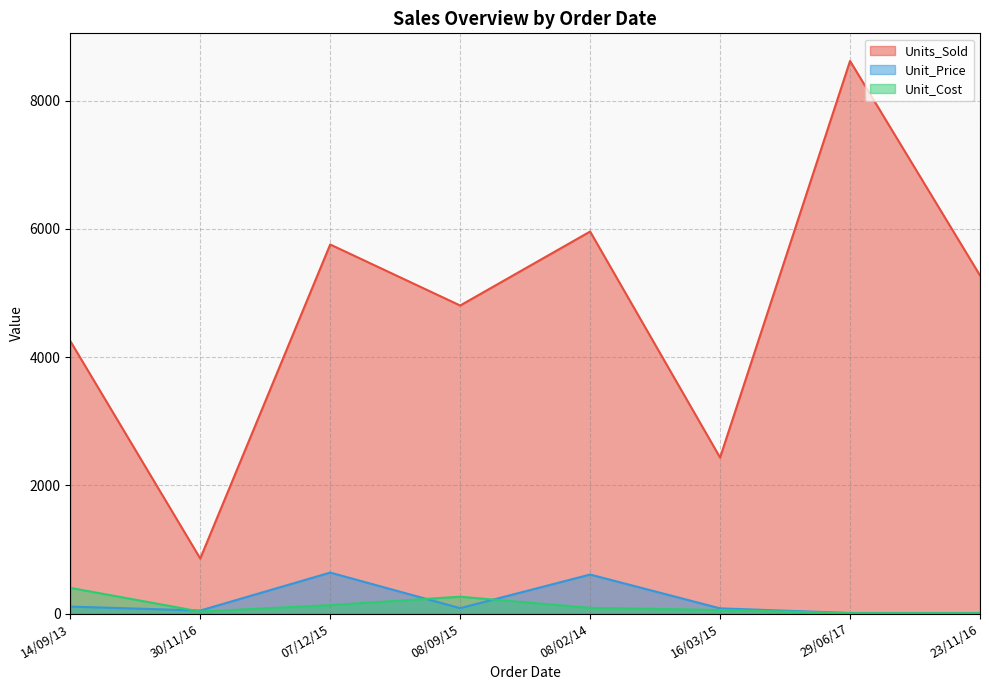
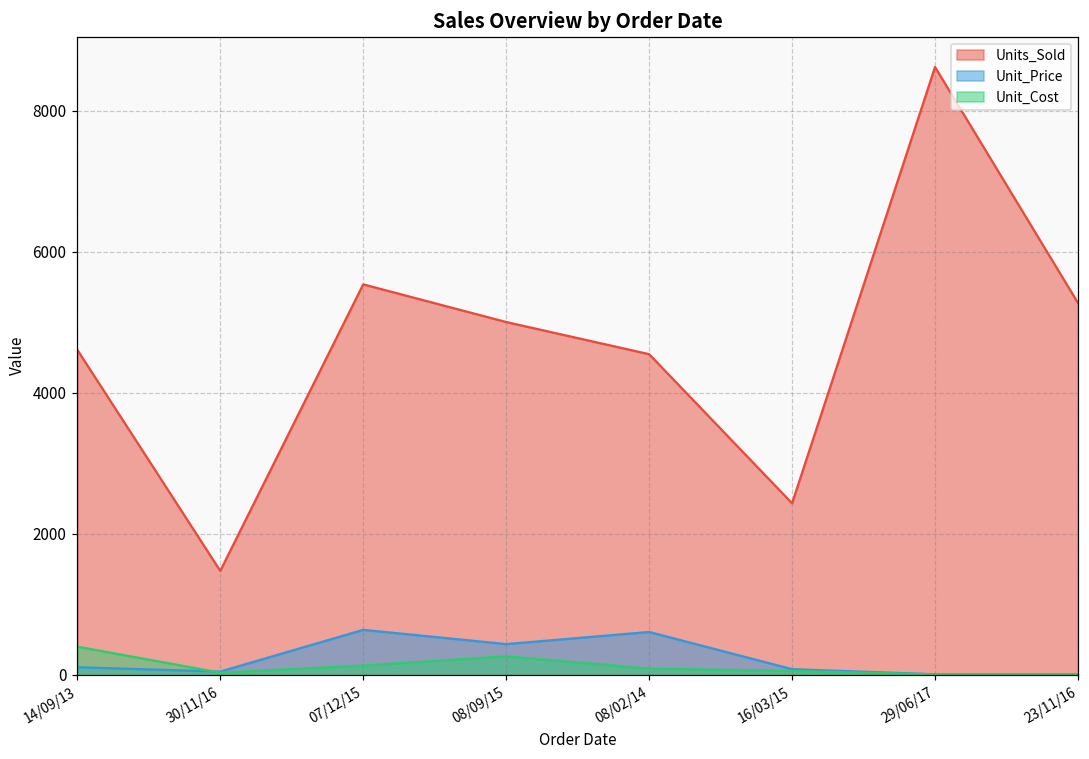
  {
    "Units_Sold": {
-     "14/09/13": 4300,
-     "30/11/16": 900,
-     "07/12/15": 5800,
-     "08/09/15": 4800,
-     "08/02/14": 6000,
+     "14/09/13": 4600,
+     "30/11/16": 1500,
+     "07/12/15": 5500,
+     "08/09/15": 5000,
+     "08/02/14": 4500,
      "16/03/15": 2400,
      "29/06/17": 8600,
      "23/11/16": 5300
    },
    "Unit_Price": {
      "14/09/13": 100,
      "07/12/15": 600,
-     "08/09/15": 100,
+     "08/09/15": 400,
      "08/02/14": 600
    },
    "Unit_Cost": {
      "14/09/13": 400,
      "07/12/15": 100,
      "08/09/15": 300,
      "08/02/14": 100
    }
  }
